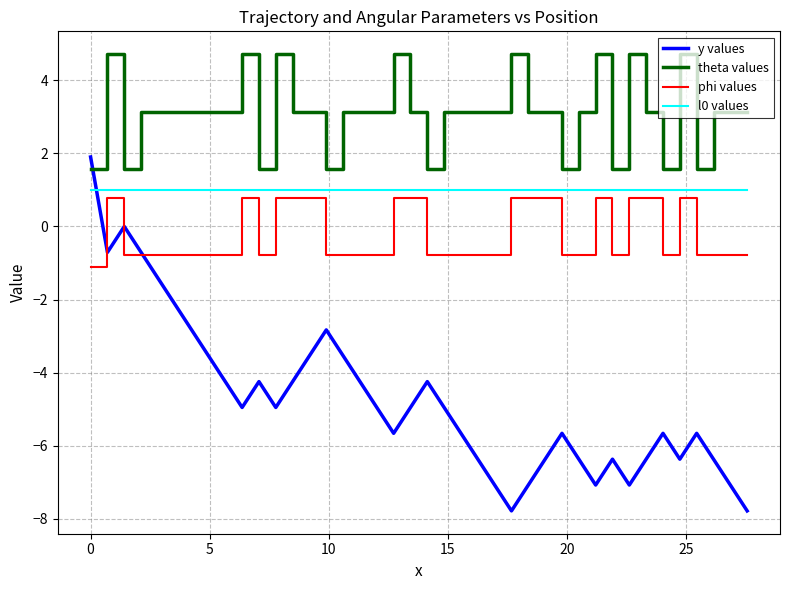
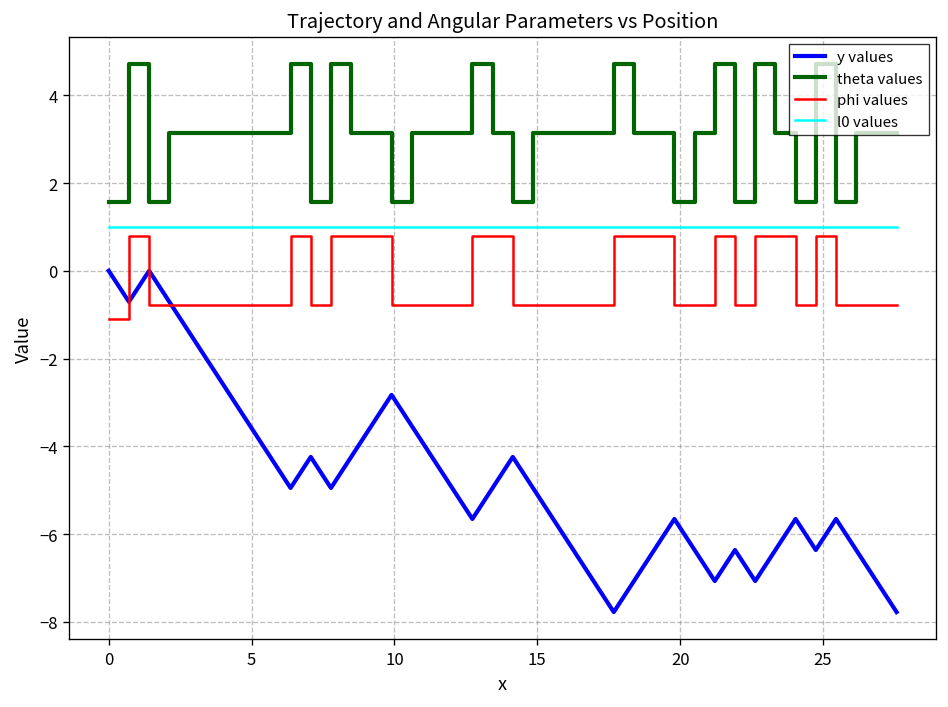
  {
    "y values": {
-     "0": 1.9
+     "0": 0.0
    },
    "theta values": {
      "0": 1.6
    },
    "phi values": {
      "0": -1.1
    },
    "l0 values": {
      "0": 1.0
    }
  }
